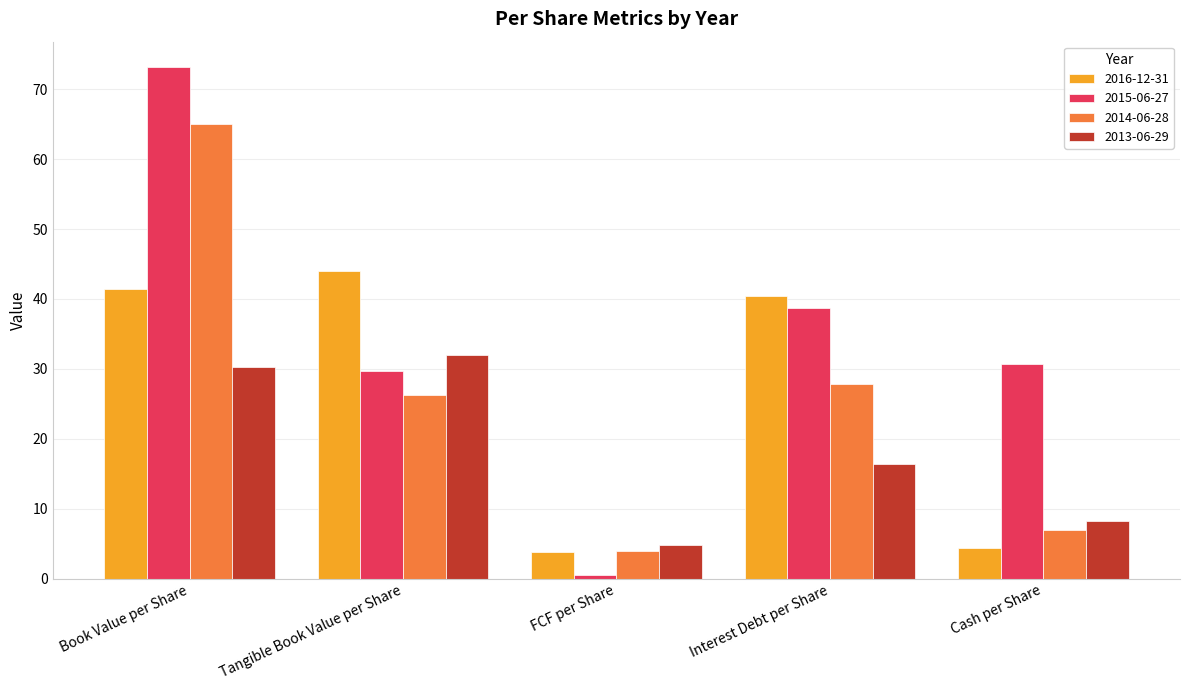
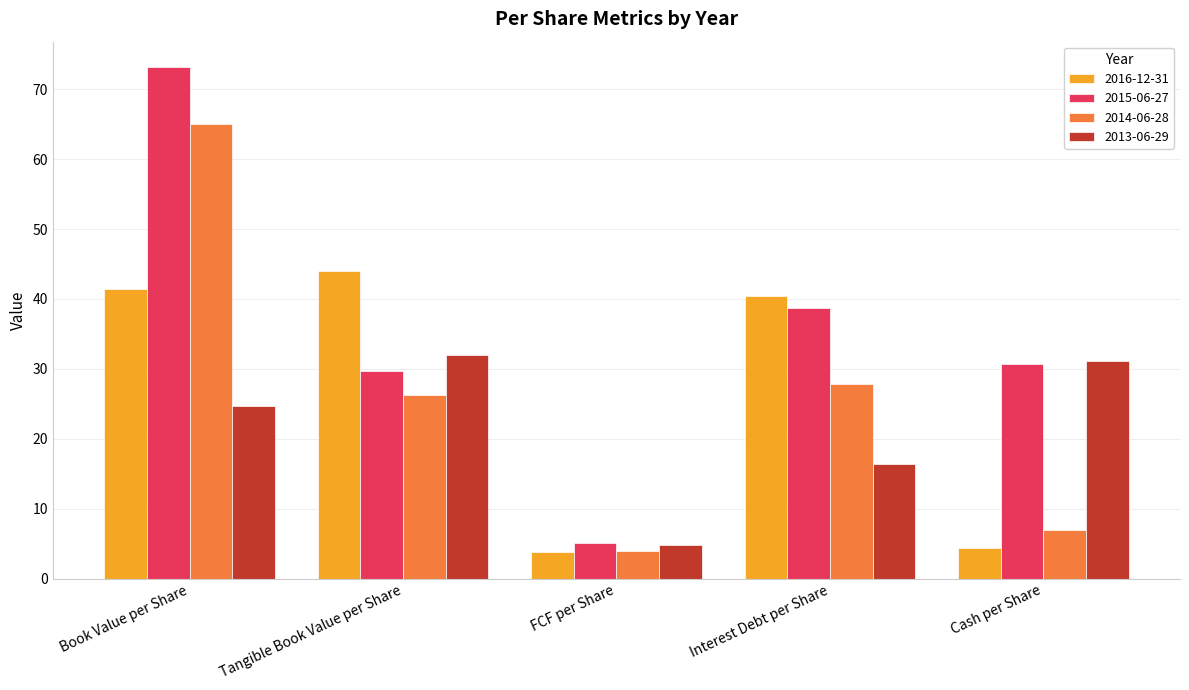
  {
    "2015-06-27": {
      "Book Value per Share": 73,
      "Tangible Book Value per Share": 30,
-     "FCF per Share": 1,
+     "FCF per Share": 5,
      "Interest Debt per Share": 39,
      "Cash per Share": 31
    },
    "2013-06-29": {
-     "Book Value per Share": 30,
+     "Book Value per Share": 25,
      "Tangible Book Value per Share": 32,
      "FCF per Share": 5,
      "Interest Debt per Share": 16,
-     "Cash per Share": 8
+     "Cash per Share": 31
    }
  }
